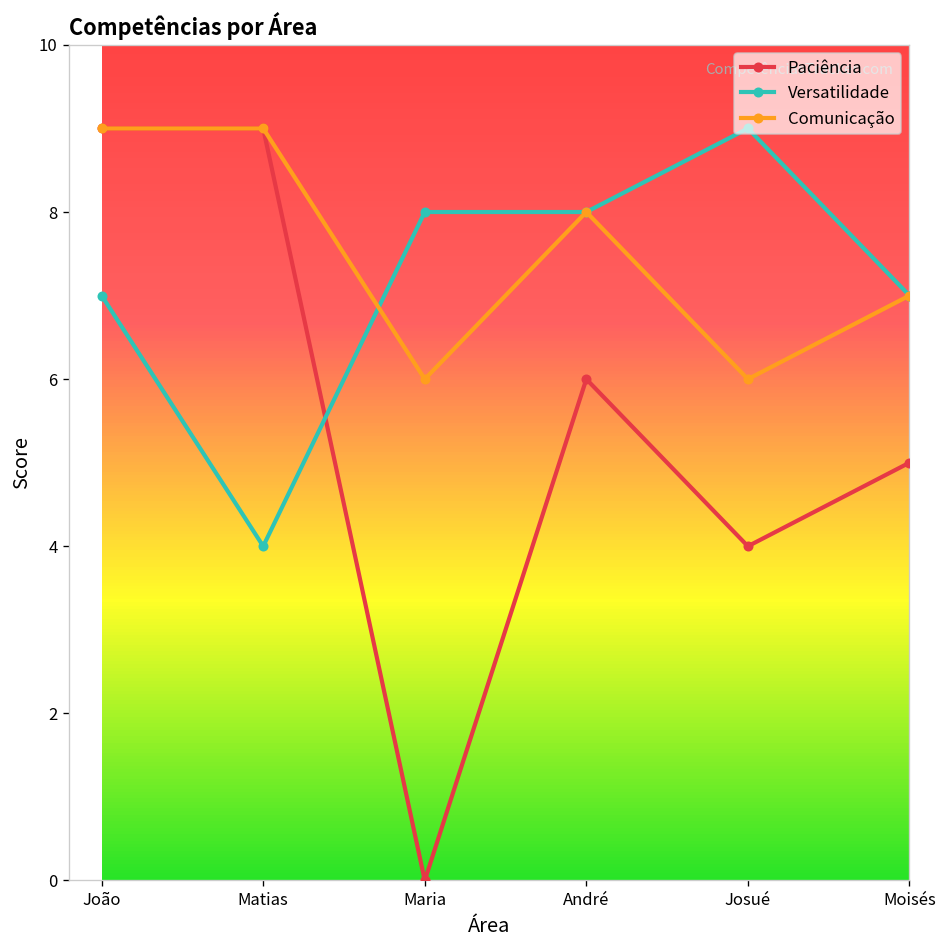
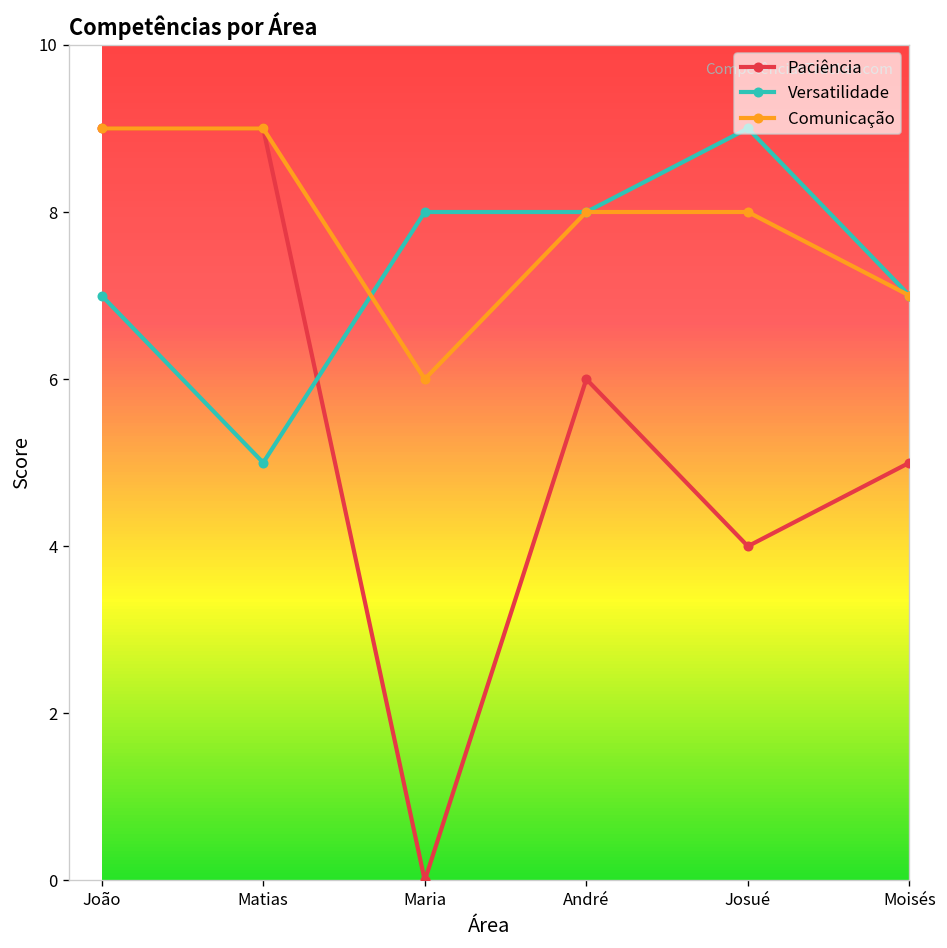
  {
    "Paciência": {
      "Maria": 0,
      "André": 6,
      "Josué": 4,
      "Moisés": 5
    },
    "Versatilidade": {
      "João": 7,
-     "Matias": 4,
+     "Matias": 5,
      "Maria": 8
    },
    "Comunicação": {
      "Maria": 6,
-     "Josué": 6
+     "Josué": 8
    }
  }
